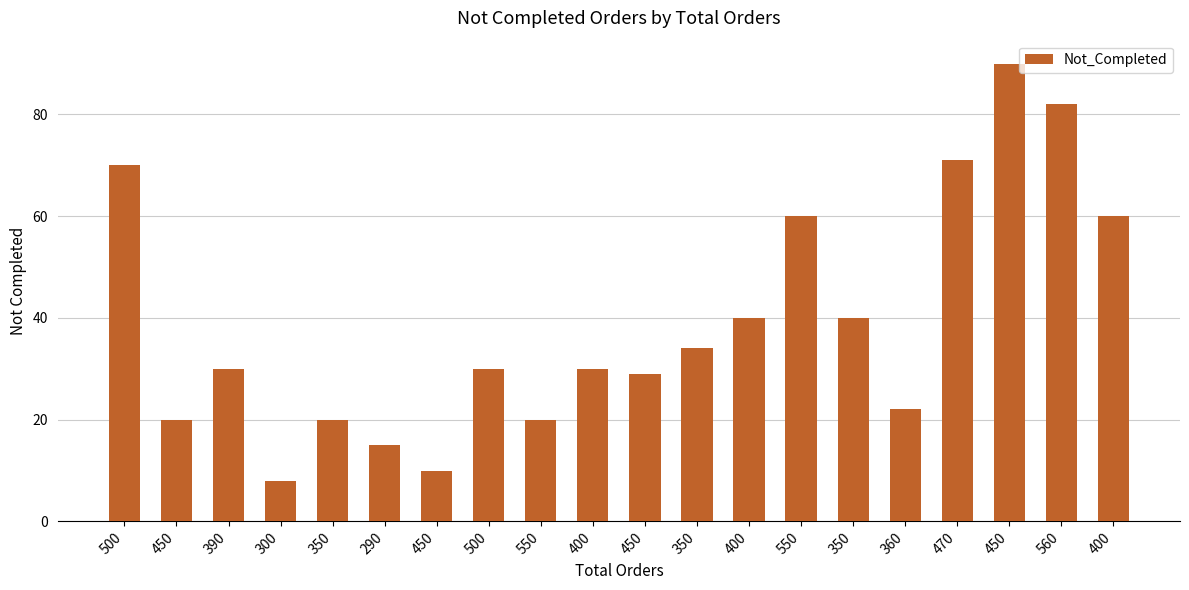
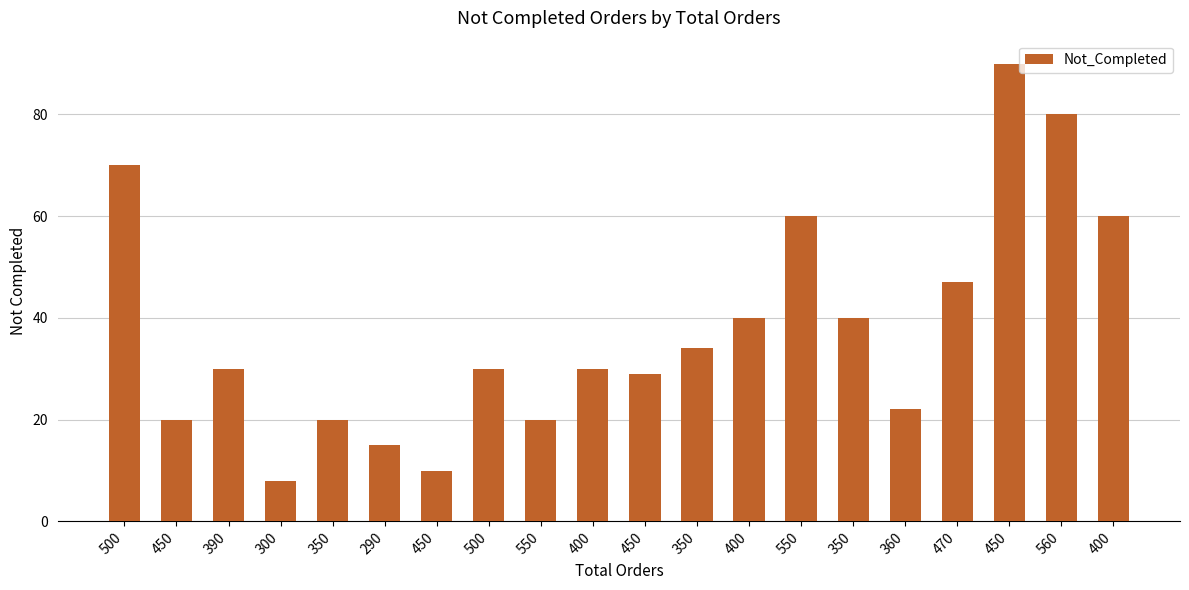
  {
    "390": 30,
    "300": 8,
    "290": 15,
    "360": 22,
-   "470": 71,
-   "560": 82
+   "470": 47,
+   "560": 80
  }
